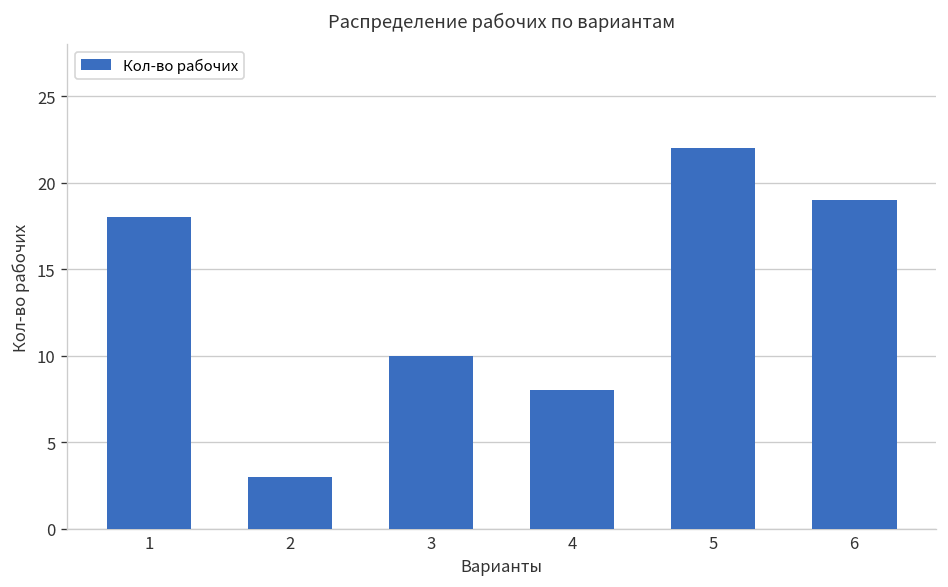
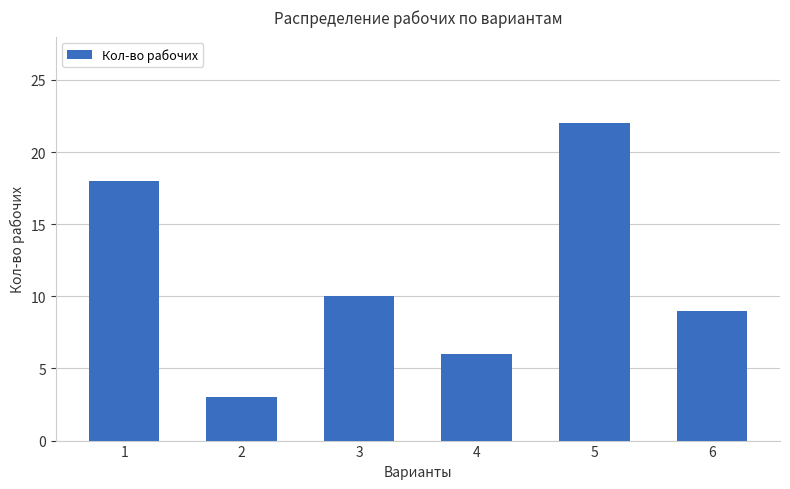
  {
    "1": 18,
    "2": 3,
    "3": 10,
-   "4": 8,
+   "4": 6,
    "5": 22,
-   "6": 19
+   "6": 9
  }
